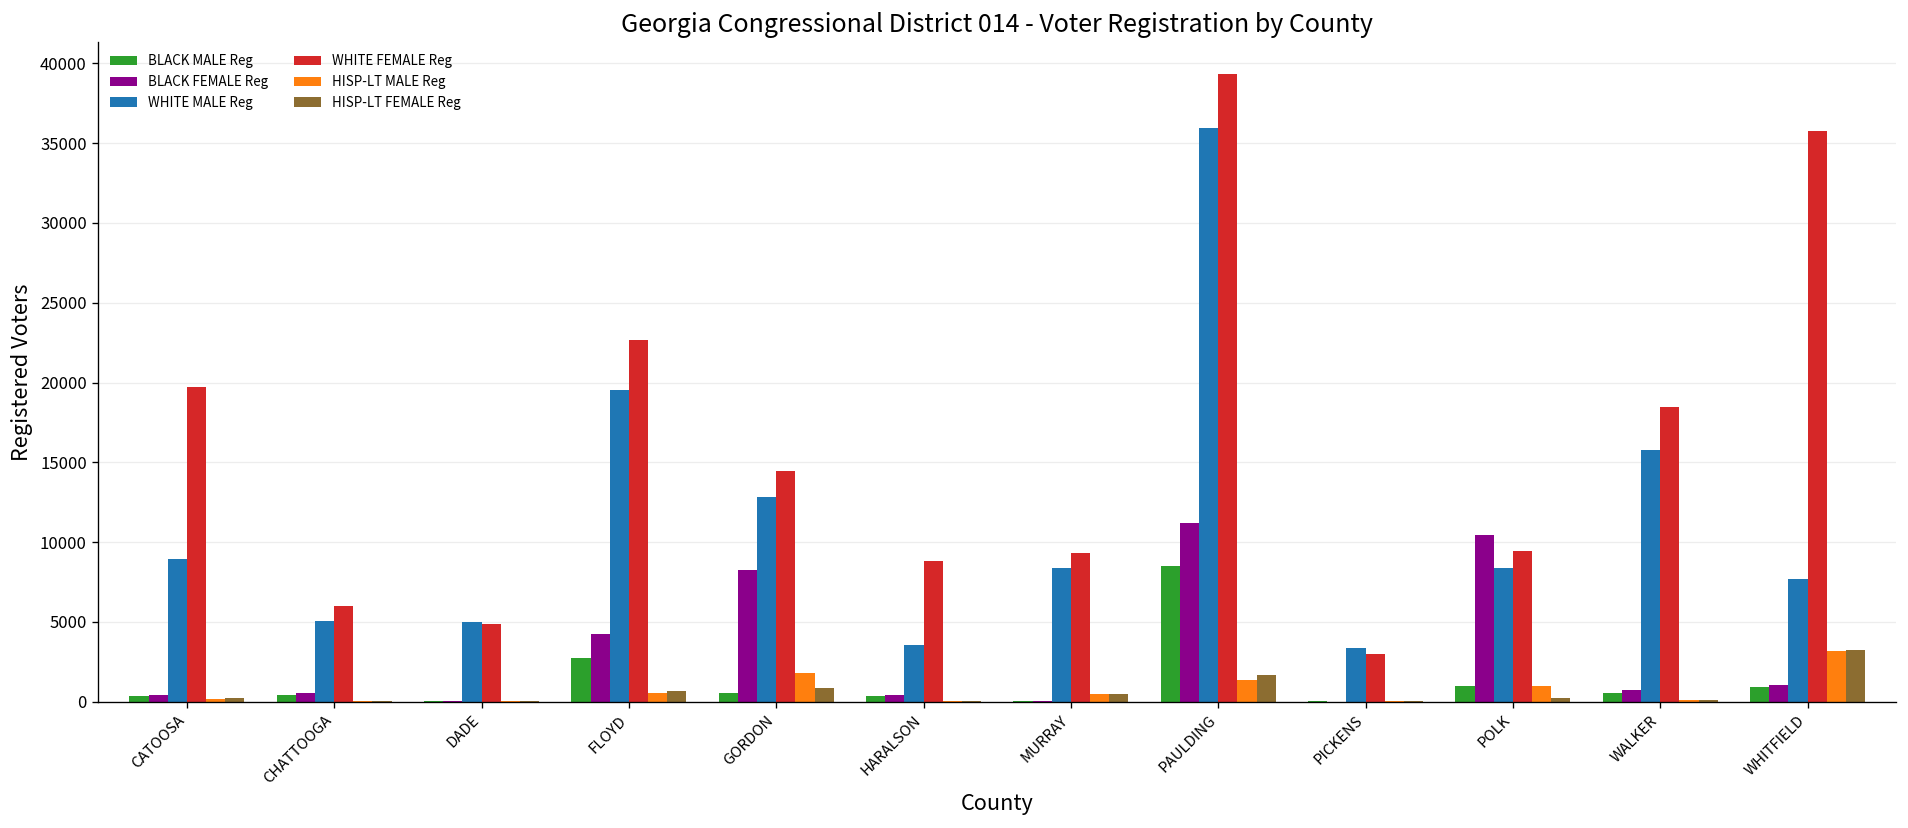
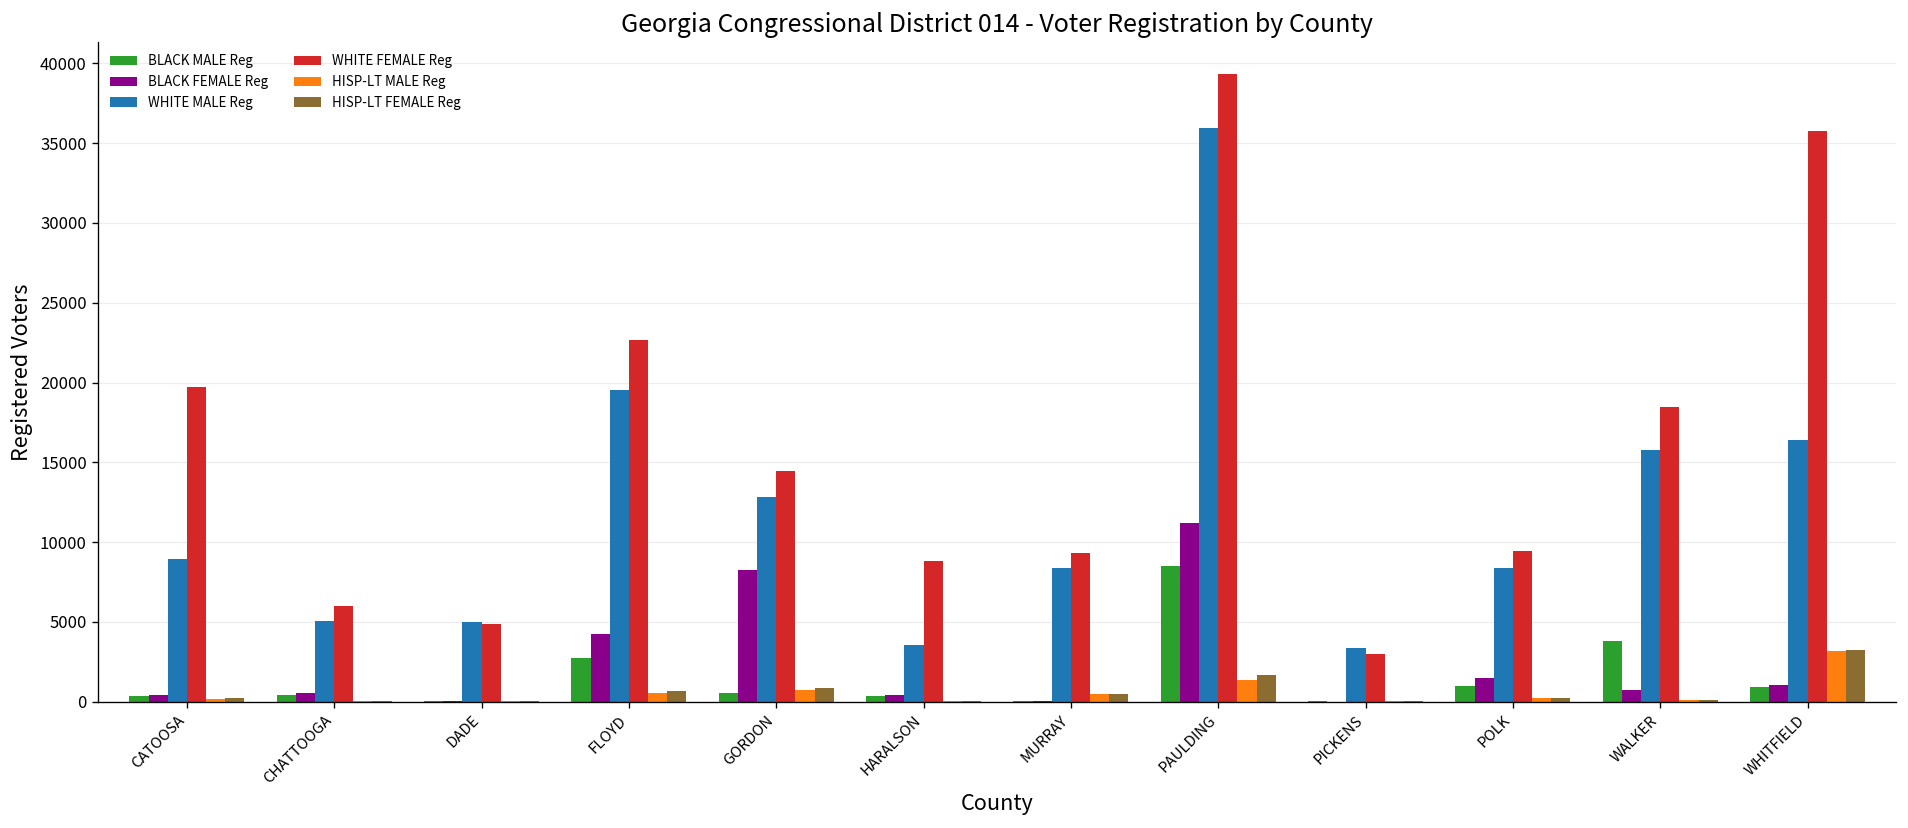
  {
    "BLACK MALE Reg": {
      "CATOOSA": 400,
      "CHATTOOGA": 400,
      "FLOYD": 2800,
      "GORDON": 600,
      "HARALSON": 300,
      "PAULDING": 8500,
      "POLK": 1000,
-     "WALKER": 600,
+     "WALKER": 3800,
      "WHITFIELD": 900
    },
    "BLACK FEMALE Reg": {
      "CATOOSA": 400,
      "CHATTOOGA": 500,
      "FLOYD": 4200,
      "GORDON": 8200,
      "HARALSON": 400,
      "PAULDING": 11200,
-     "POLK": 10400,
+     "POLK": 1500,
      "WALKER": 700,
      "WHITFIELD": 1100
    },
    "WHITE MALE Reg": {
      "CATOOSA": 9000,
      "CHATTOOGA": 5100,
      "DADE": 5000,
      "FLOYD": 19500,
      "GORDON": 12800,
      "HARALSON": 3500,
      "MURRAY": 8400,
      "PAULDING": 35900,
      "PICKENS": 3400,
      "POLK": 8400,
      "WALKER": 15800,
-     "WHITFIELD": 7700
+     "WHITFIELD": 16400
    },
    "WHITE FEMALE Reg": {
      "CATOOSA": 19700,
      "CHATTOOGA": 6000,
      "DADE": 4900,
      "FLOYD": 22700,
      "GORDON": 14400,
      "HARALSON": 8900,
      "MURRAY": 9300,
      "PAULDING": 39300,
      "PICKENS": 3000,
      "POLK": 9500,
      "WALKER": 18500,
      "WHITFIELD": 35800
    },
    "HISP-LT MALE Reg": {
      "FLOYD": 600,
-     "GORDON": 1800,
+     "GORDON": 700,
      "MURRAY": 500,
      "PAULDING": 1400,
-     "POLK": 1000,
+     "POLK": 200,
      "WHITFIELD": 3200
    },
    "HISP-LT FEMALE Reg": {
      "CATOOSA": 200,
      "FLOYD": 700,
      "GORDON": 900,
      "MURRAY": 500,
      "PAULDING": 1700,
      "POLK": 200,
      "WHITFIELD": 3300
    }
  }
